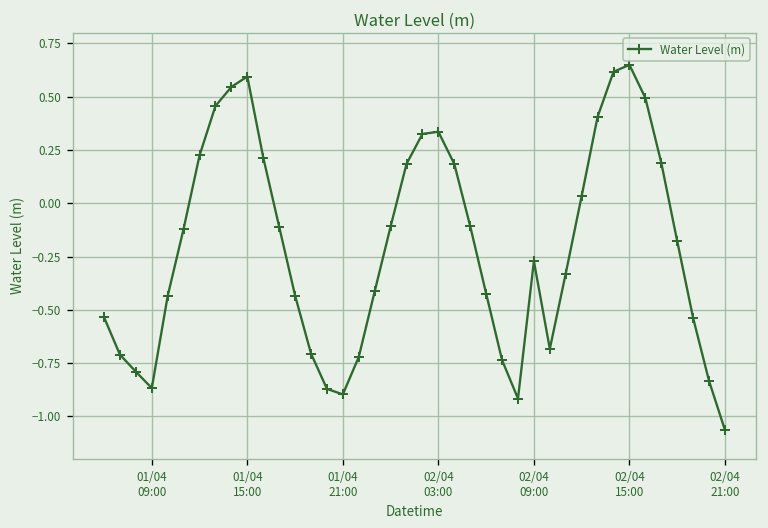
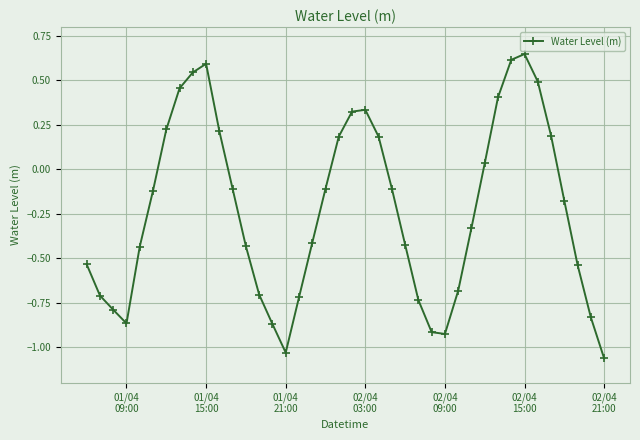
  {
    "01/04 09:00": -0.87,
    "01/04 15:00": 0.59,
-   "01/04 21:00": -0.90,
+   "01/04 21:00": -1.03,
    "02/04 03:00": 0.33,
-   "02/04 09:00": -0.27,
+   "02/04 09:00": -0.93,
    "02/04 15:00": 0.65,
    "02/04 21:00": -1.06
  }
